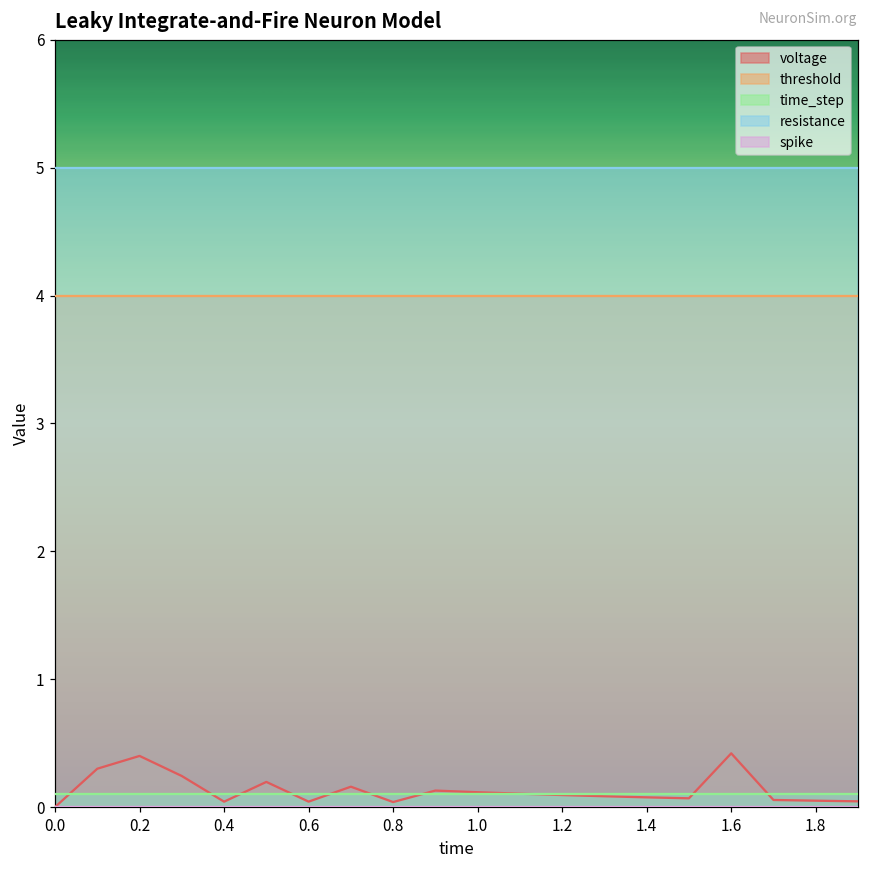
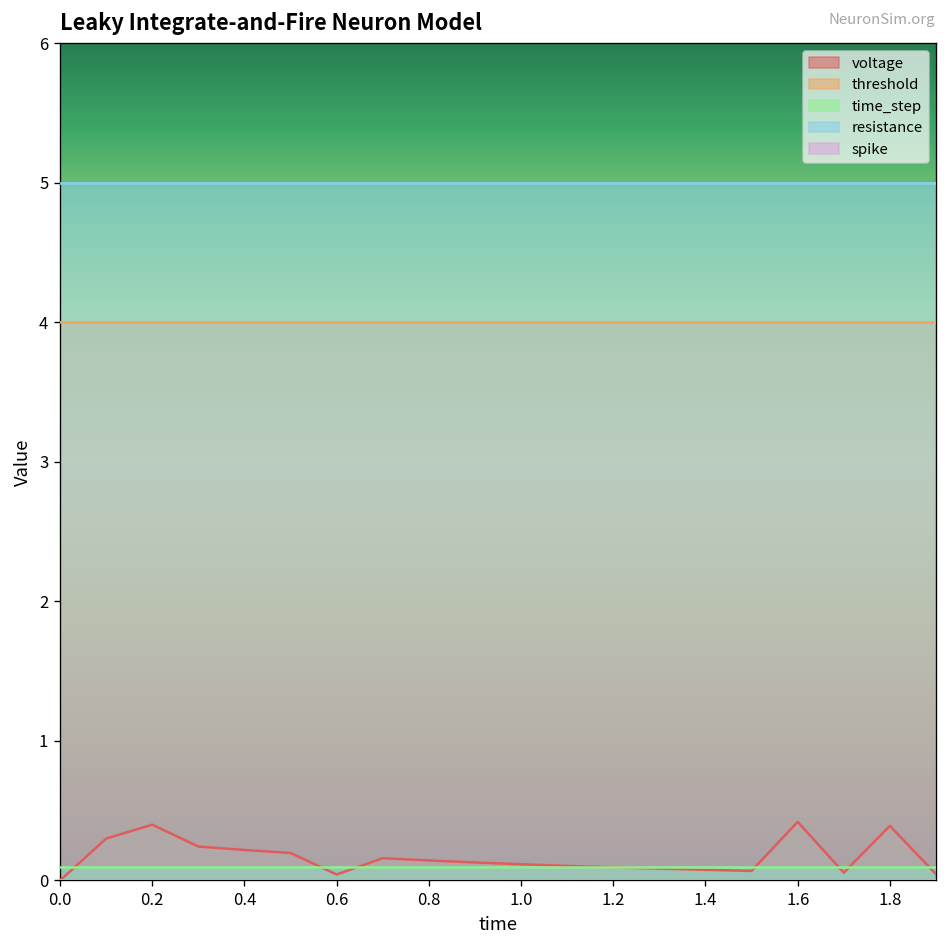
  {
    "voltage": {
      "0.2": 0.40,
-     "0.4": 0.04,
+     "0.4": 0.22,
      "0.6": 0.04,
-     "0.8": 0.04,
+     "0.8": 0.14,
      "1.4": 0.08,
      "1.6": 0.42,
-     "1.8": 0.05
+     "1.8": 0.39
    },
    "threshold": {
      "0.0": 4.00,
      "0.2": 4.00,
      "0.4": 4.00,
      "0.6": 4.00,
      "0.8": 4.00,
      "1.0": 4.00,
      "1.2": 4.00,
      "1.4": 4.00,
      "1.6": 4.00,
      "1.8": 4.00
    },
    "time_step": {
      "0.0": 0.10,
      "0.2": 0.10,
      "0.4": 0.10,
      "0.6": 0.10,
      "0.8": 0.10,
      "1.4": 0.10,
      "1.6": 0.10,
      "1.8": 0.10
    },
    "resistance": {
      "0.0": 5.00,
      "0.2": 5.00,
      "0.4": 5.00,
      "0.6": 5.00,
      "0.8": 5.00,
      "1.0": 5.00,
      "1.2": 5.00,
      "1.4": 5.00,
      "1.6": 5.00,
      "1.8": 5.00
    },
    "spike": {
      "0.2": 0.00,
      "0.4": 0.00,
      "0.6": 0.00,
      "0.8": 0.00,
      "1.0": 0.00,
      "1.2": 0.00,
      "1.4": 0.00,
      "1.6": 0.00,
      "1.8": 0.00
    }
  }
